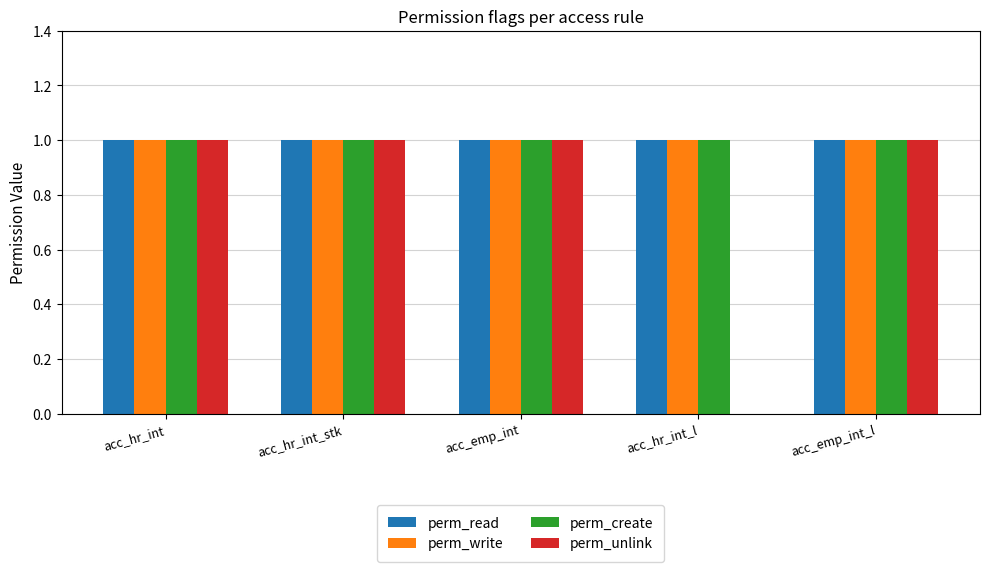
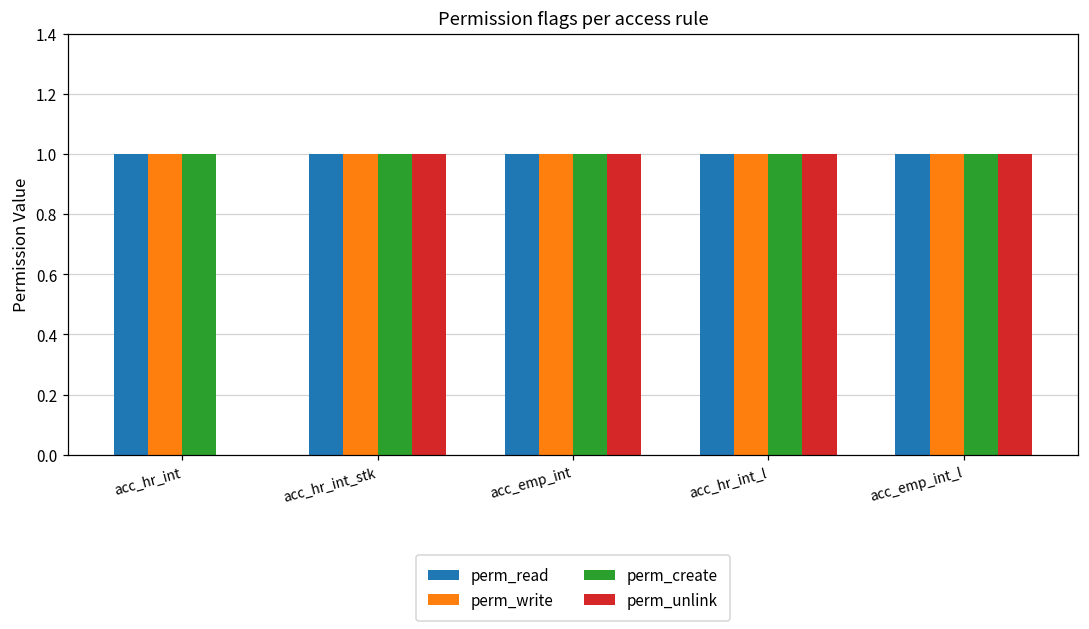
  {
    "perm_read": {
      "acc_hr_int": 1,
      "acc_hr_int_stk": 1,
      "acc_emp_int": 1,
      "acc_hr_int_l": 1,
      "acc_emp_int_l": 1
    },
    "perm_write": {
      "acc_hr_int": 1,
      "acc_hr_int_stk": 1,
      "acc_emp_int": 1,
      "acc_hr_int_l": 1,
      "acc_emp_int_l": 1
    },
    "perm_create": {
      "acc_hr_int": 1,
      "acc_hr_int_stk": 1,
      "acc_emp_int": 1,
      "acc_hr_int_l": 1,
      "acc_emp_int_l": 1
    },
    "perm_unlink": {
-     "acc_hr_int": 1,
+     "acc_hr_int": 0,
      "acc_hr_int_stk": 1,
      "acc_emp_int": 1,
-     "acc_hr_int_l": 0,
+     "acc_hr_int_l": 1,
      "acc_emp_int_l": 1
    }
  }
